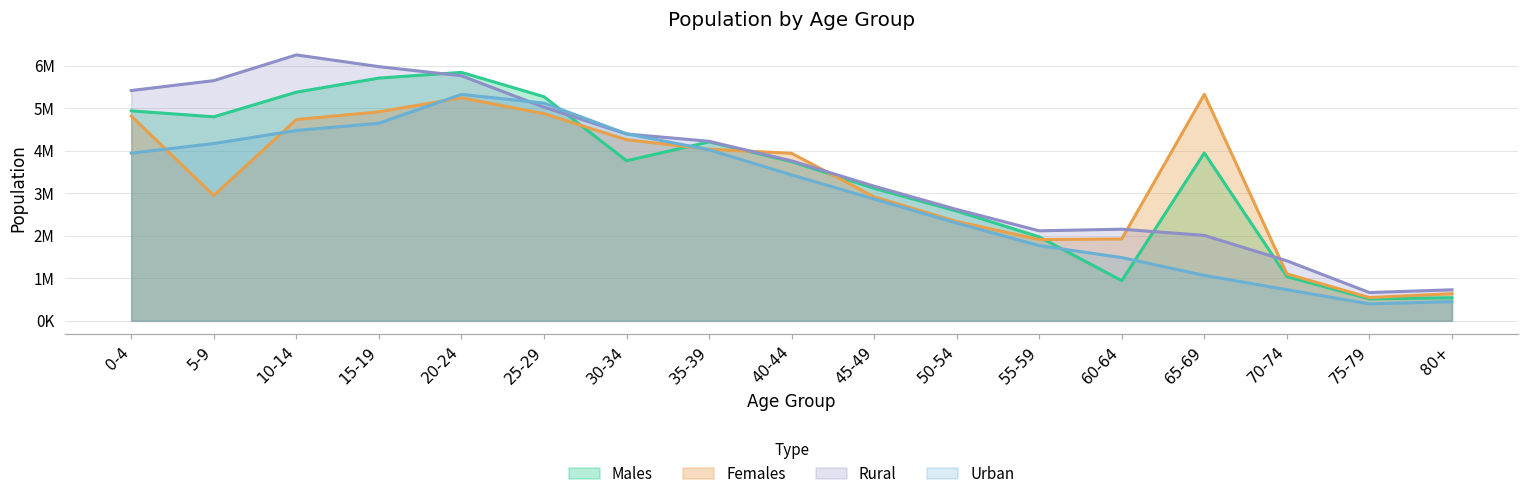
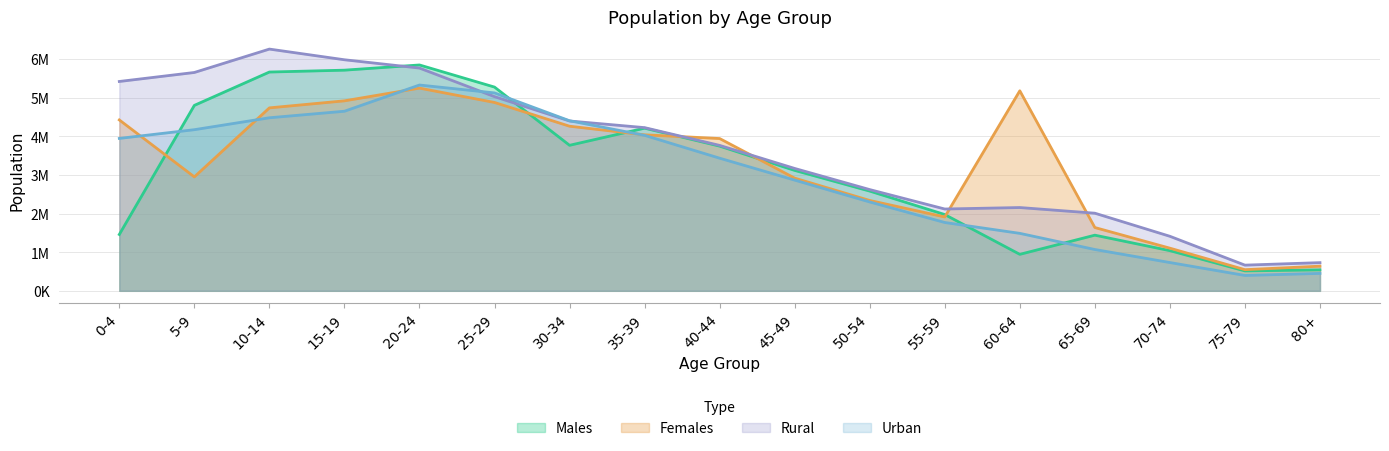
  {
    "Males": {
-     "0-4": 4900000,
+     "0-4": 1500000,
      "5-9": 4800000,
-     "10-14": 5400000,
+     "10-14": 5700000,
      "15-19": 5700000,
      "20-24": 5800000,
      "25-29": 5300000,
      "30-34": 3800000,
      "60-64": 900000,
-     "65-69": 3900000,
+     "65-69": 1400000,
      "80+": 500000
    },
    "Females": {
-     "0-4": 4800000,
+     "0-4": 4400000,
      "5-9": 2900000,
      "10-14": 4700000,
      "15-19": 4900000,
      "20-24": 5200000,
      "25-29": 4900000,
      "30-34": 4300000,
      "40-44": 3900000,
-     "60-64": 1900000,
-     "65-69": 5300000,
+     "60-64": 5200000,
+     "65-69": 1600000,
      "80+": 600000
    }
  }
